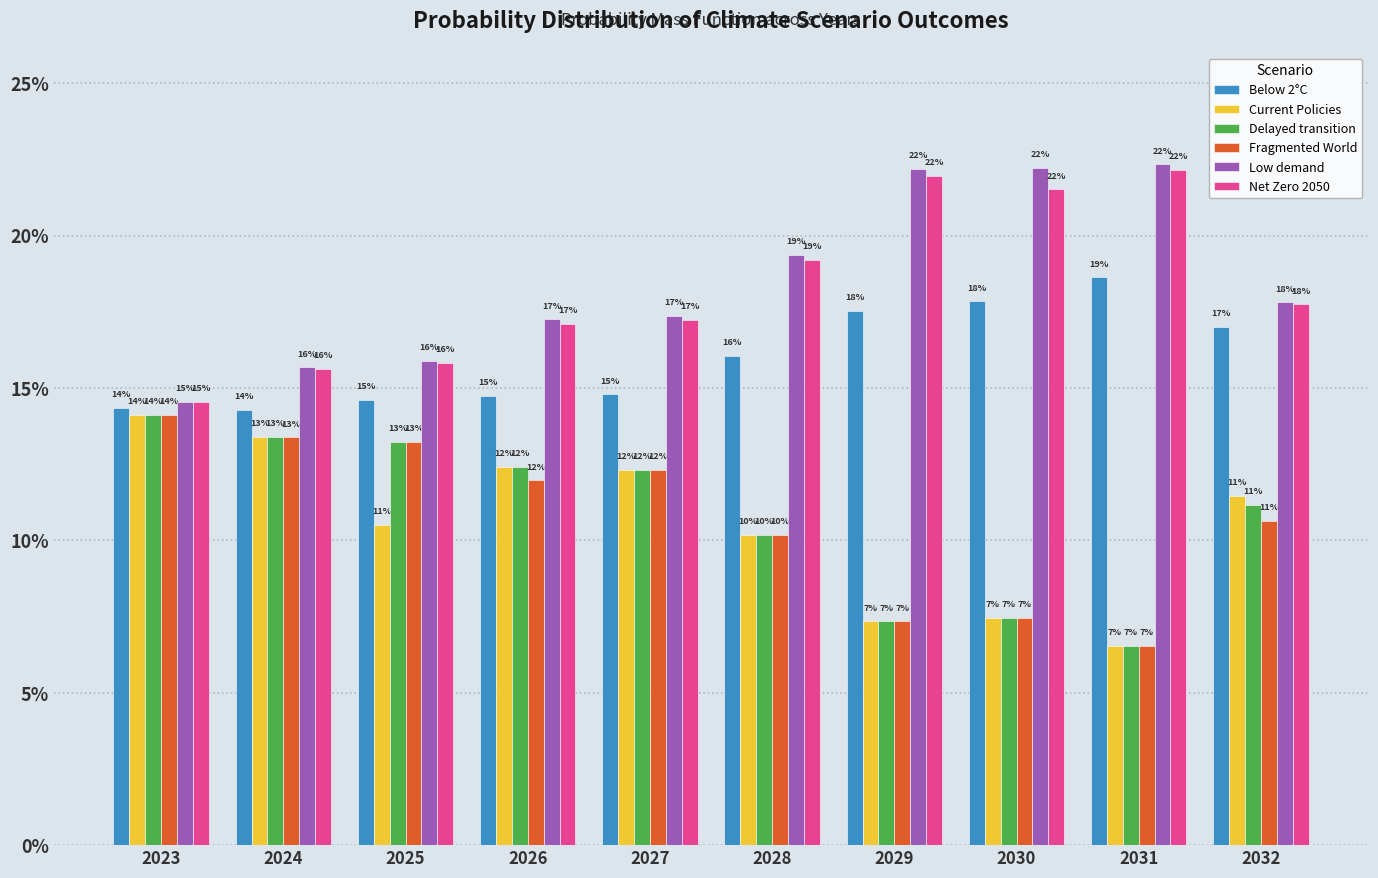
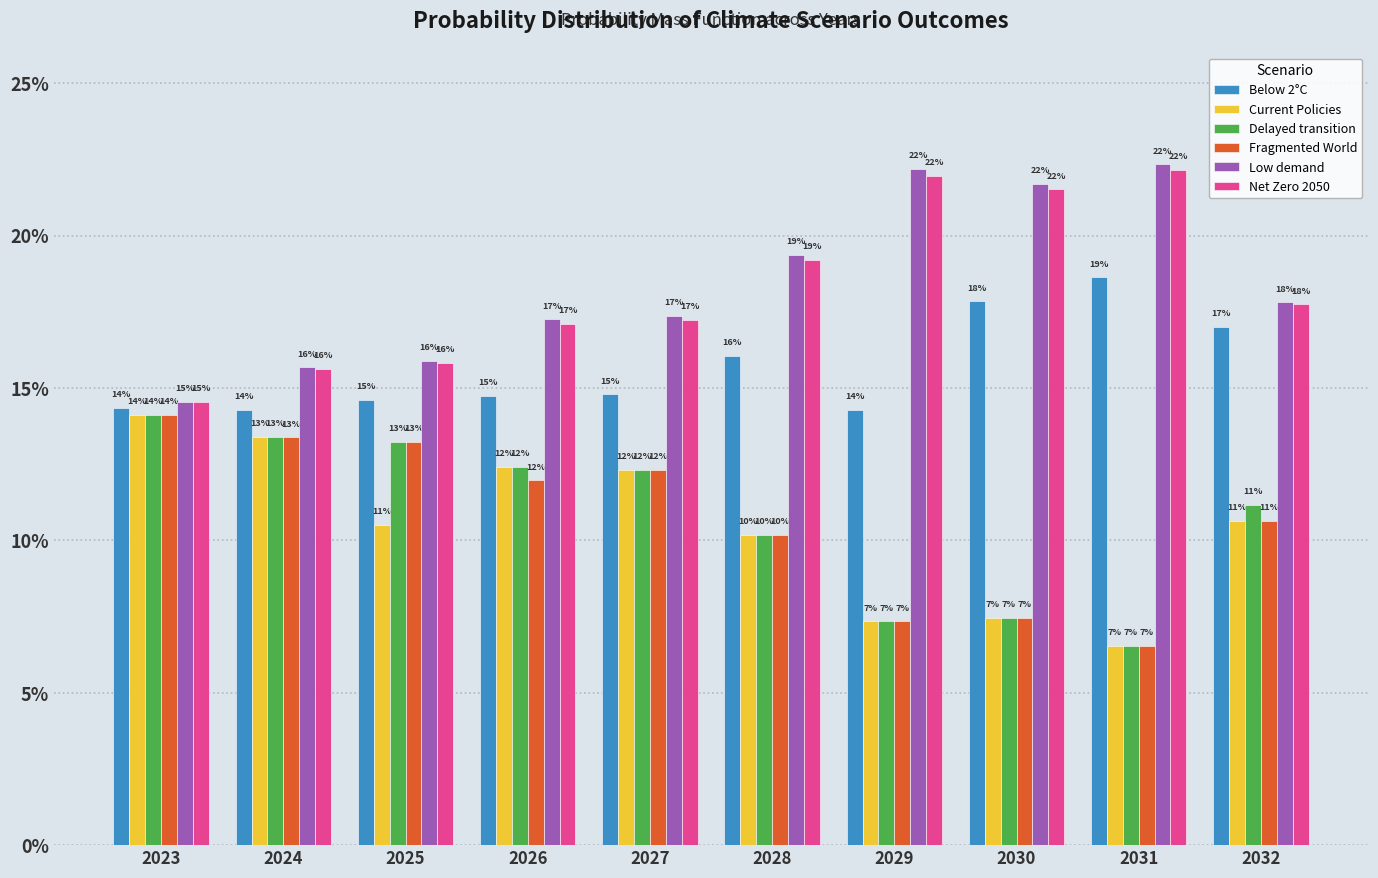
  {
    "Below 2°C": {
      "2023": "14%",
      "2024": "14%",
      "2025": "15%",
      "2026": "15%",
      "2027": "15%",
      "2028": "16%",
-     "2029": "18%",
+     "2029": "14%",
      "2030": "18%",
      "2031": "19%",
      "2032": "17%"
    },
    "Current Policies": {
-     "2032": "11.5%"
+     "2032": "10.6%"
    },
    "Delayed transition": {
      "2026": "12%",
      "2029": "7%",
      "2030": "7%",
      "2031": "7%",
      "2032": "11%"
    },
    "Fragmented World": {
      "2029": "7%",
      "2030": "7%",
      "2031": "7%"
    },
    "Low demand": {
-     "2030": "22.2%"
+     "2030": "21.7%"
    },
    "Net Zero 2050": {
      "2024": "16%",
      "2025": "16%",
      "2032": "18%"
    }
  }
